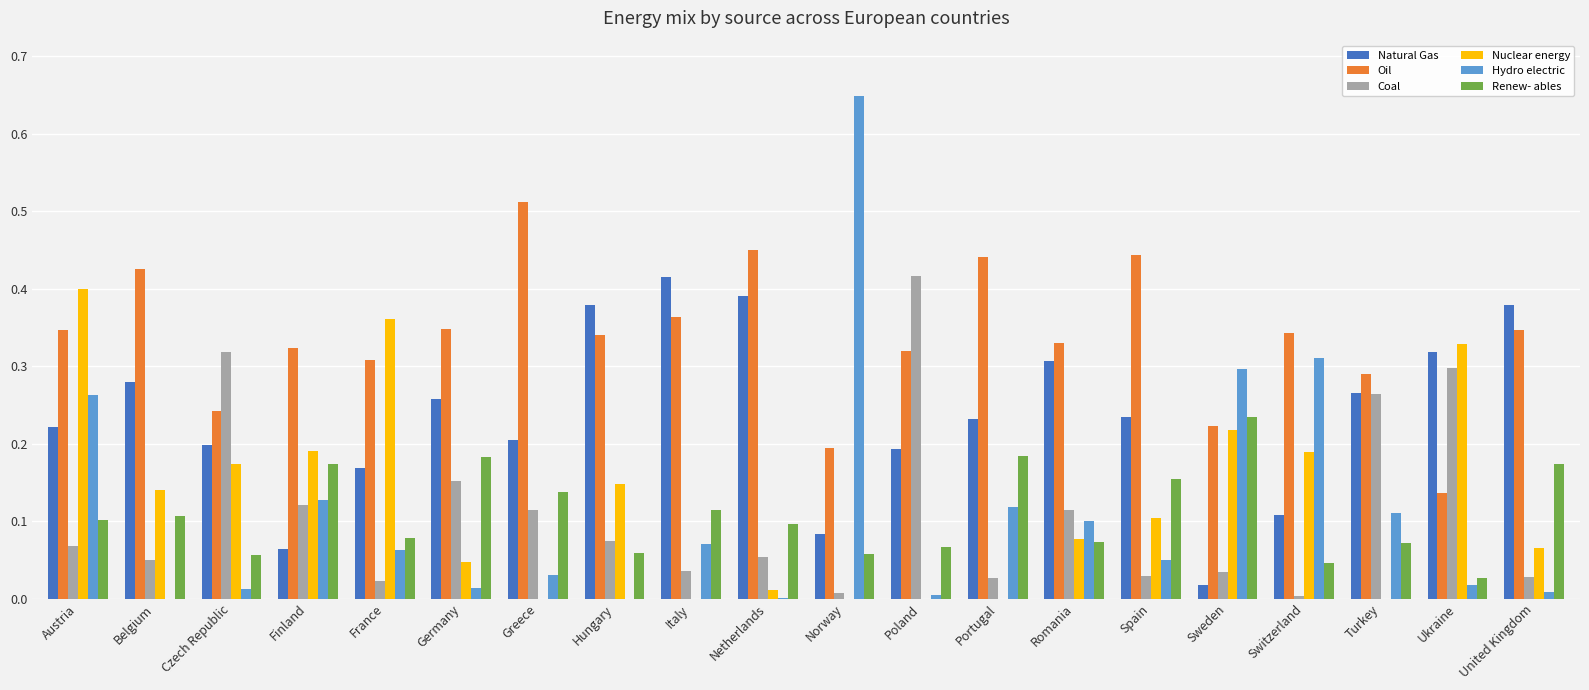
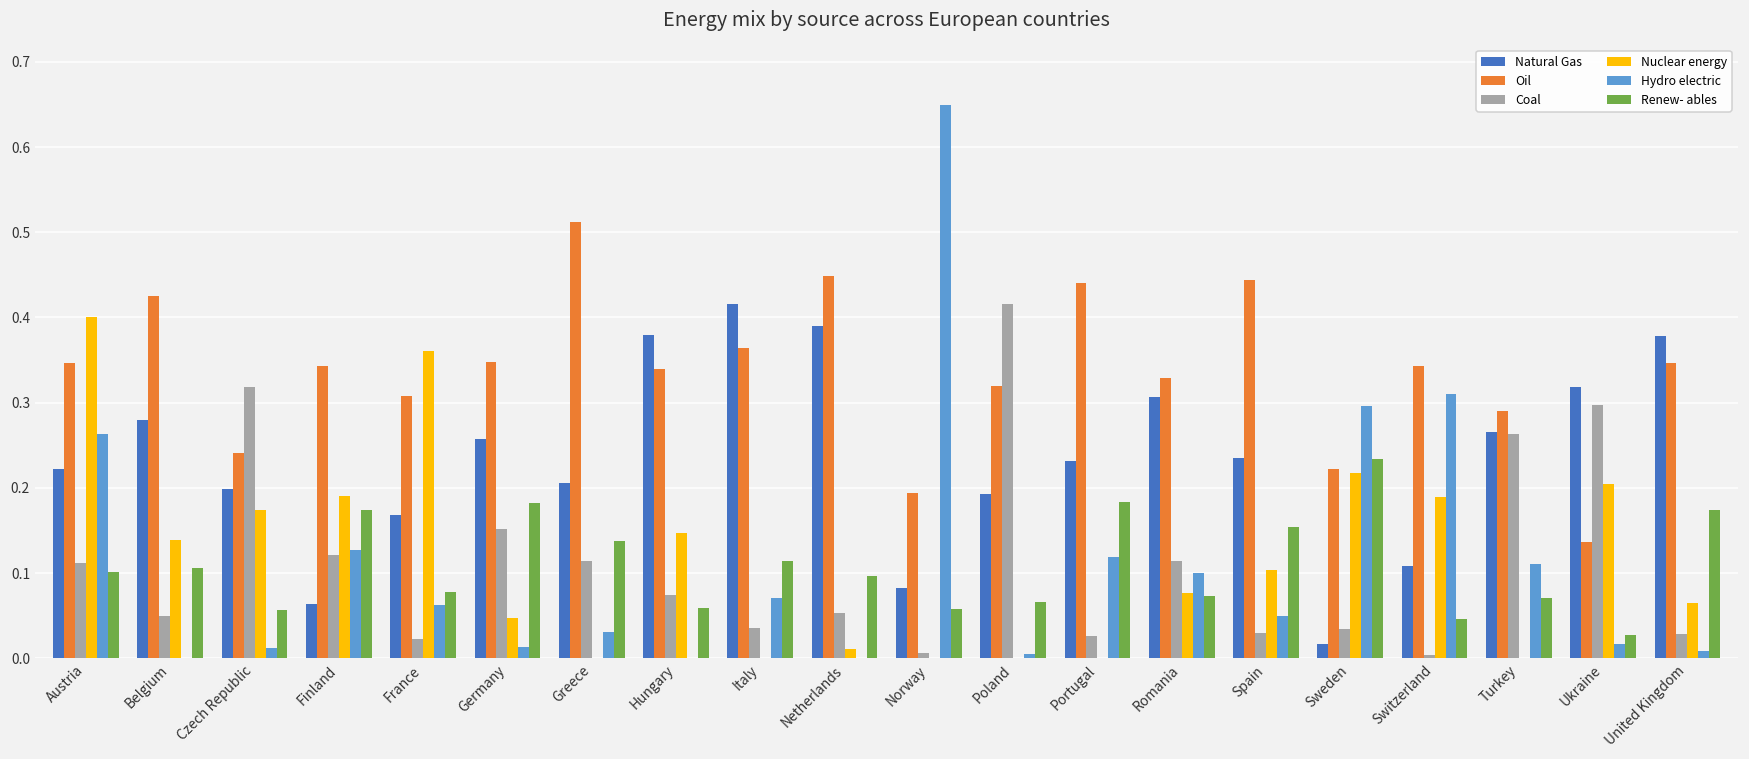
  {
    "Oil": {
      "Austria": 0.35,
      "Belgium": 0.43,
      "Czech Republic": 0.24,
-     "Finland": 0.32,
+     "Finland": 0.34,
      "France": 0.31,
      "Germany": 0.35,
      "Greece": 0.51,
      "Hungary": 0.34,
      "Italy": 0.36,
      "Netherlands": 0.45,
      "Norway": 0.19,
      "Poland": 0.32,
      "Portugal": 0.44,
      "Romania": 0.33,
      "Spain": 0.44,
      "Sweden": 0.22,
      "Switzerland": 0.34,
      "Turkey": 0.29,
      "Ukraine": 0.14,
      "United Kingdom": 0.35
    },
    "Coal": {
-     "Austria": 0.07,
+     "Austria": 0.11,
      "Belgium": 0.05,
      "Czech Republic": 0.32,
      "Finland": 0.12,
      "France": 0.02,
      "Germany": 0.15,
      "Greece": 0.11,
      "Hungary": 0.07,
      "Italy": 0.04,
      "Netherlands": 0.05,
      "Norway": 0.01,
      "Poland": 0.42,
      "Portugal": 0.03,
      "Romania": 0.11,
      "Spain": 0.03,
      "Sweden": 0.03,
      "Switzerland": 0.00,
      "Turkey": 0.26,
      "Ukraine": 0.30,
      "United Kingdom": 0.03
    },
    "Nuclear energy": {
      "Austria": 0.40,
      "Belgium": 0.14,
      "Czech Republic": 0.17,
      "Finland": 0.19,
      "France": 0.36,
      "Germany": 0.05,
      "Greece": 0.00,
      "Hungary": 0.15,
      "Italy": 0.00,
      "Netherlands": 0.01,
      "Norway": 0.00,
      "Poland": 0.00,
      "Portugal": 0.00,
      "Romania": 0.08,
      "Spain": 0.10,
      "Sweden": 0.22,
      "Switzerland": 0.19,
      "Turkey": 0.00,
-     "Ukraine": 0.33,
+     "Ukraine": 0.20,
      "United Kingdom": 0.06
    },
    "Renew- ables": {
      "Austria": 0.10,
      "Belgium": 0.11,
      "Czech Republic": 0.06,
      "Finland": 0.17,
      "France": 0.08,
      "Germany": 0.18,
      "Greece": 0.14,
      "Hungary": 0.06,
      "Italy": 0.11,
      "Netherlands": 0.10,
      "Norway": 0.06,
      "Poland": 0.07,
      "Portugal": 0.18,
      "Romania": 0.07,
      "Spain": 0.15,
      "Sweden": 0.23,
      "Switzerland": 0.05,
      "Turkey": 0.07,
      "Ukraine": 0.03,
      "United Kingdom": 0.17
    }
  }
